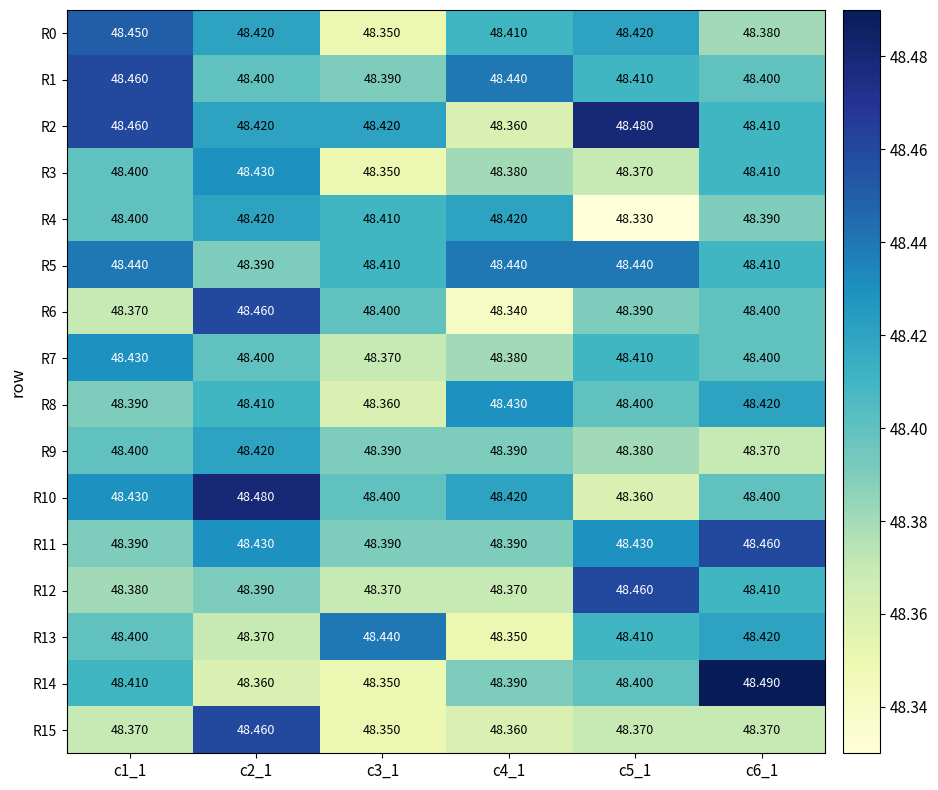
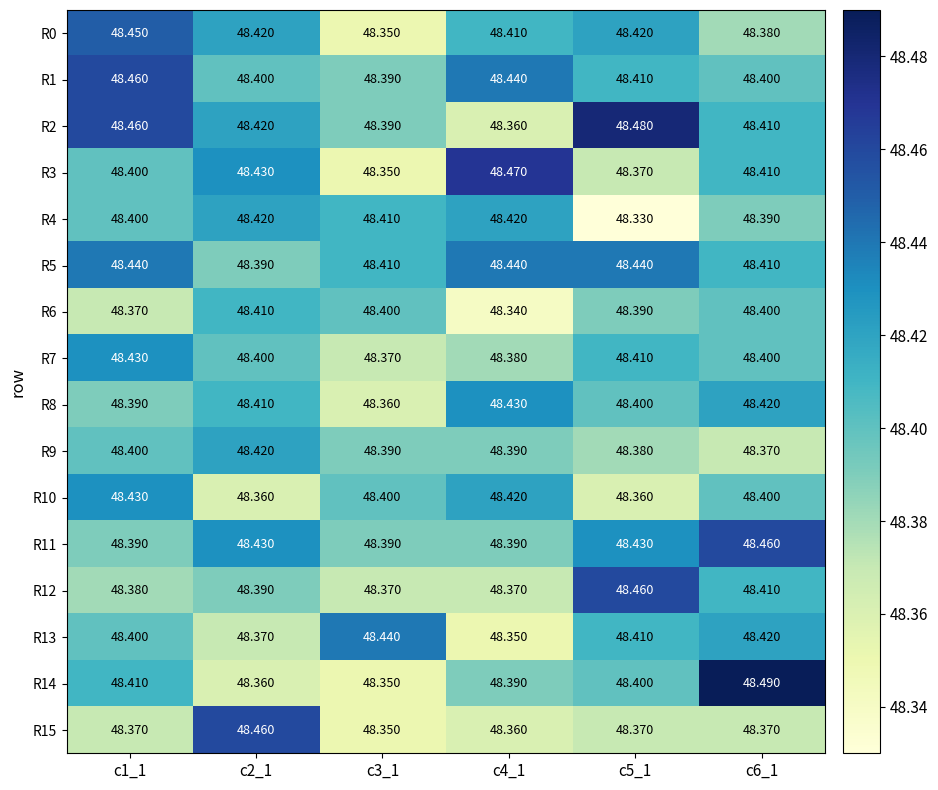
  {
    "R0": {
      "c1_1": 48.450,
      "c2_1": 48.420,
      "c3_1": 48.350,
      "c4_1": 48.410,
      "c5_1": 48.420,
      "c6_1": 48.380
    },
    "R1": {
      "c1_1": 48.460,
      "c2_1": 48.400,
      "c3_1": 48.390,
      "c4_1": 48.440,
      "c5_1": 48.410,
      "c6_1": 48.400
    },
    "R2": {
      "c1_1": 48.460,
      "c2_1": 48.420,
-     "c3_1": 48.420,
+     "c3_1": 48.390,
      "c4_1": 48.360,
      "c5_1": 48.480,
      "c6_1": 48.410
    },
    "R3": {
      "c1_1": 48.400,
      "c2_1": 48.430,
      "c3_1": 48.350,
-     "c4_1": 48.380,
+     "c4_1": 48.470,
      "c5_1": 48.370,
      "c6_1": 48.410
    },
    "R4": {
      "c1_1": 48.400,
      "c2_1": 48.420,
      "c3_1": 48.410,
      "c4_1": 48.420,
      "c5_1": 48.330,
      "c6_1": 48.390
    },
    "R5": {
      "c1_1": 48.440,
      "c2_1": 48.390,
      "c3_1": 48.410,
      "c4_1": 48.440,
      "c5_1": 48.440,
      "c6_1": 48.410
    },
    "R6": {
      "c1_1": 48.370,
-     "c2_1": 48.460,
+     "c2_1": 48.410,
      "c3_1": 48.400,
      "c4_1": 48.340,
      "c5_1": 48.390,
      "c6_1": 48.400
    },
    "R7": {
      "c1_1": 48.430,
      "c2_1": 48.400,
      "c3_1": 48.370,
      "c4_1": 48.380,
      "c5_1": 48.410,
      "c6_1": 48.400
    },
    "R8": {
      "c1_1": 48.390,
      "c2_1": 48.410,
      "c3_1": 48.360,
      "c4_1": 48.430,
      "c5_1": 48.400,
      "c6_1": 48.420
    },
    "R9": {
      "c1_1": 48.400,
      "c2_1": 48.420,
      "c3_1": 48.390,
      "c4_1": 48.390,
      "c5_1": 48.380,
      "c6_1": 48.370
    },
    "R10": {
      "c1_1": 48.430,
-     "c2_1": 48.480,
+     "c2_1": 48.360,
      "c3_1": 48.400,
      "c4_1": 48.420,
      "c5_1": 48.360,
      "c6_1": 48.400
    },
    "R11": {
      "c1_1": 48.390,
      "c2_1": 48.430,
      "c3_1": 48.390,
      "c4_1": 48.390,
      "c5_1": 48.430,
      "c6_1": 48.460
    },
    "R12": {
      "c1_1": 48.380,
      "c2_1": 48.390,
      "c3_1": 48.370,
      "c4_1": 48.370,
      "c5_1": 48.460,
      "c6_1": 48.410
    },
    "R13": {
      "c1_1": 48.400,
      "c2_1": 48.370,
      "c3_1": 48.440,
      "c4_1": 48.350,
      "c5_1": 48.410,
      "c6_1": 48.420
    },
    "R14": {
      "c1_1": 48.410,
      "c2_1": 48.360,
      "c3_1": 48.350,
      "c4_1": 48.390,
      "c5_1": 48.400,
      "c6_1": 48.490
    },
    "R15": {
      "c1_1": 48.370,
      "c2_1": 48.460,
      "c3_1": 48.350,
      "c4_1": 48.360,
      "c5_1": 48.370,
      "c6_1": 48.370
    }
  }
